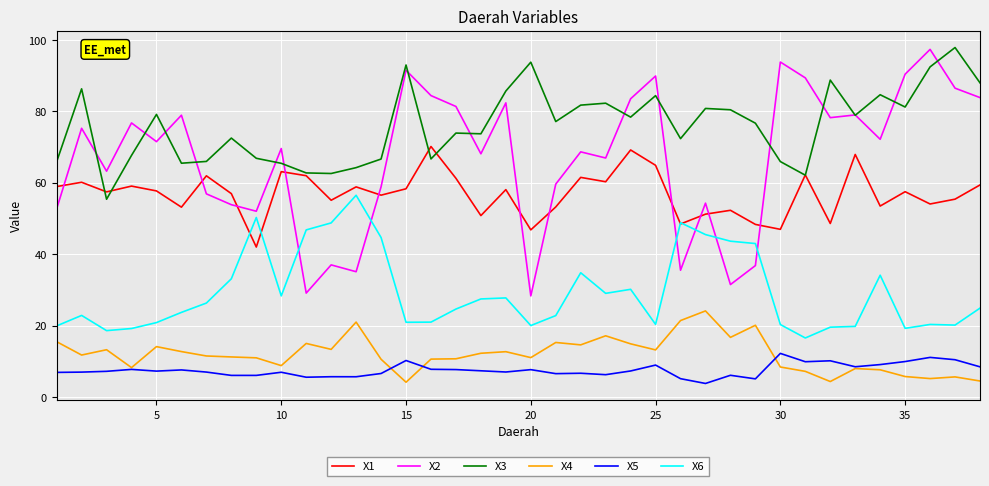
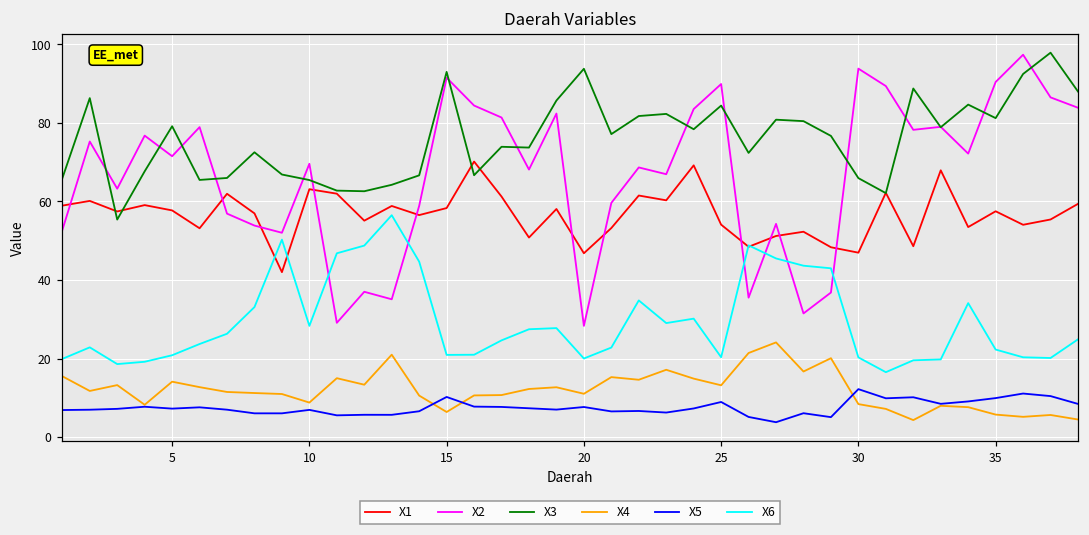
  {
    "X1": {
      "5": 58,
      "10": 63,
      "15": 58,
      "20": 47,
-     "25": 65,
+     "25": 54,
      "30": 47,
      "35": 58
    },
    "X2": {
      "5": 72,
      "10": 70,
      "15": 92,
      "20": 28,
      "25": 90,
      "30": 94,
      "35": 90
    },
    "X3": {
      "5": 79,
      "10": 65,
      "15": 93,
      "20": 94,
      "25": 84,
      "30": 66,
      "35": 81
    },
    "X4": {
      "5": 14,
      "10": 9,
-     "15": 4,
+     "15": 6,
      "20": 11,
      "25": 13,
      "30": 8,
      "35": 6
    },
    "X5": {
      "5": 7,
      "10": 7,
      "15": 10,
      "20": 8,
      "25": 9,
      "30": 12,
      "35": 10
    },
    "X6": {
      "5": 21,
      "10": 28,
      "15": 21,
      "20": 20,
      "25": 20,
      "30": 20,
-     "35": 19
+     "35": 22
    }
  }
